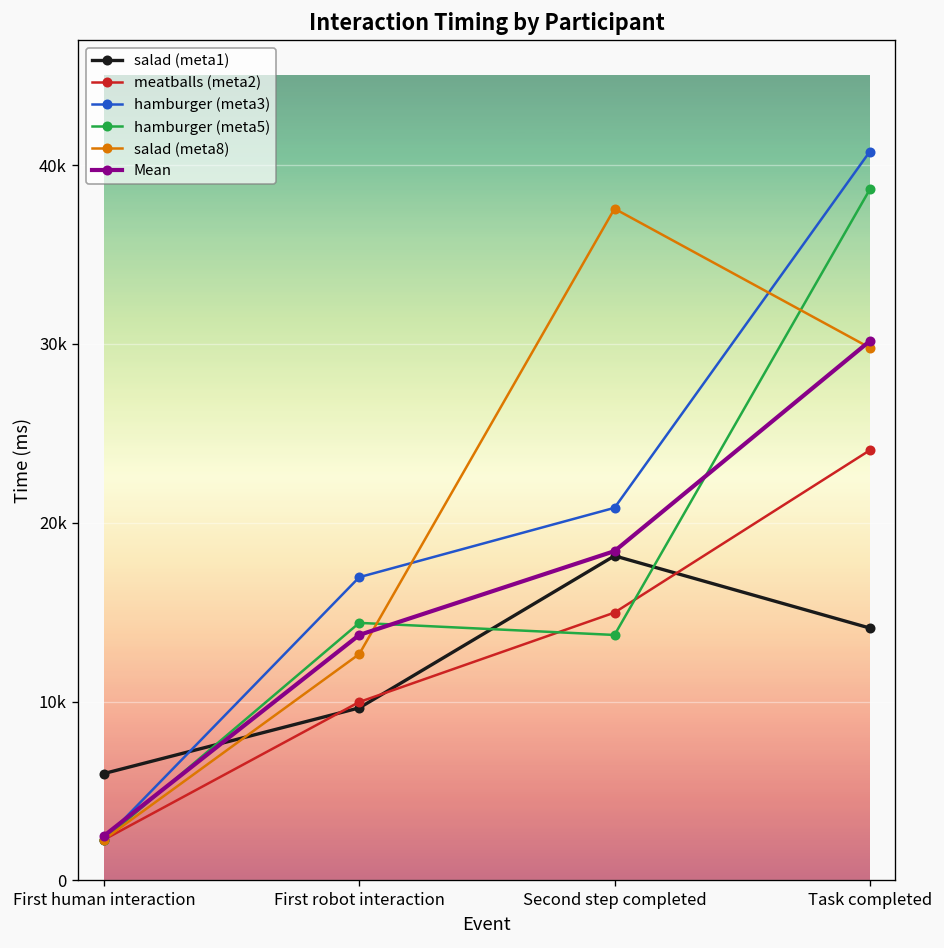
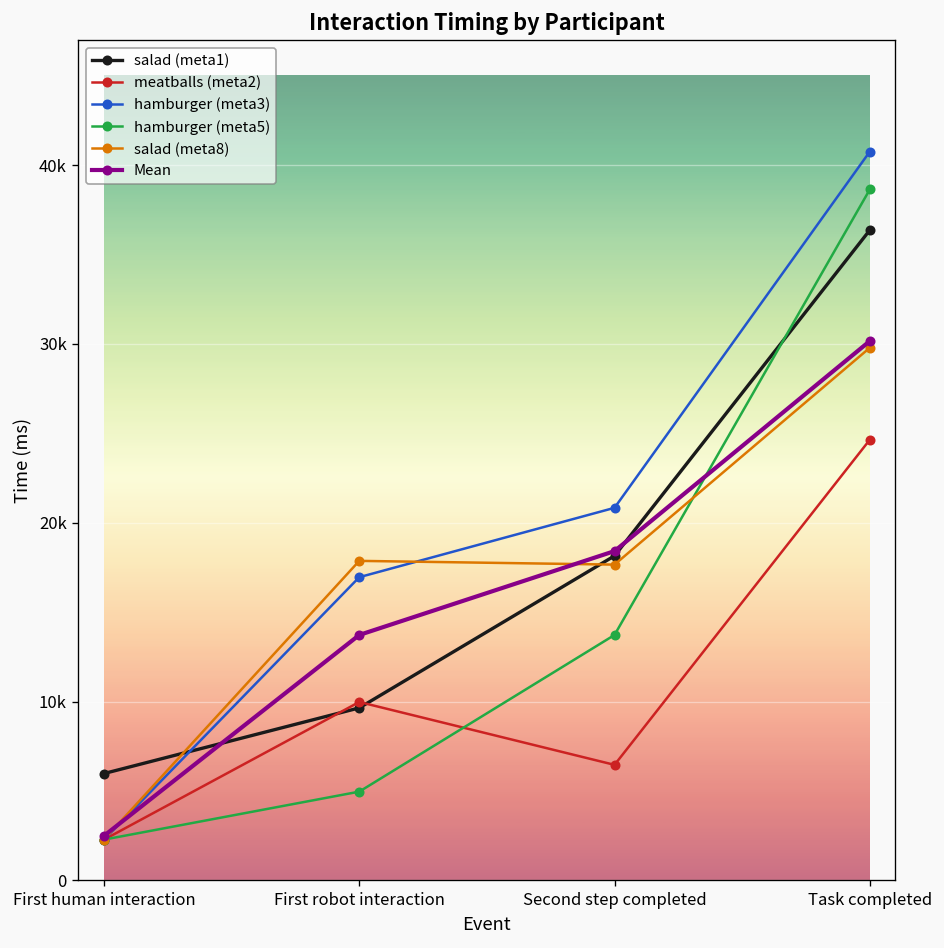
  {
    "salad (meta1)": {
      "First human interaction": 6000,
      "First robot interaction": 9700,
      "Second step completed": 18200,
-     "Task completed": 14100
+     "Task completed": 36400
    },
    "meatballs (meta2)": {
      "First robot interaction": 10000,
-     "Second step completed": 15000,
-     "Task completed": 24100
+     "Second step completed": 6500,
+     "Task completed": 24600
    },
    "hamburger (meta3)": {
      "First robot interaction": 17000,
      "Second step completed": 20800,
      "Task completed": 40800
    },
    "hamburger (meta5)": {
-     "First robot interaction": 14400,
+     "First robot interaction": 5000,
      "Second step completed": 13700,
      "Task completed": 38600
    },
    "salad (meta8)": {
-     "First robot interaction": 12700,
-     "Second step completed": 37600,
+     "First robot interaction": 17900,
+     "Second step completed": 17700,
      "Task completed": 29800
    },
    "Mean": {
      "First human interaction": 2500,
      "First robot interaction": 13700,
      "Second step completed": 18400,
      "Task completed": 30200
    }
  }
